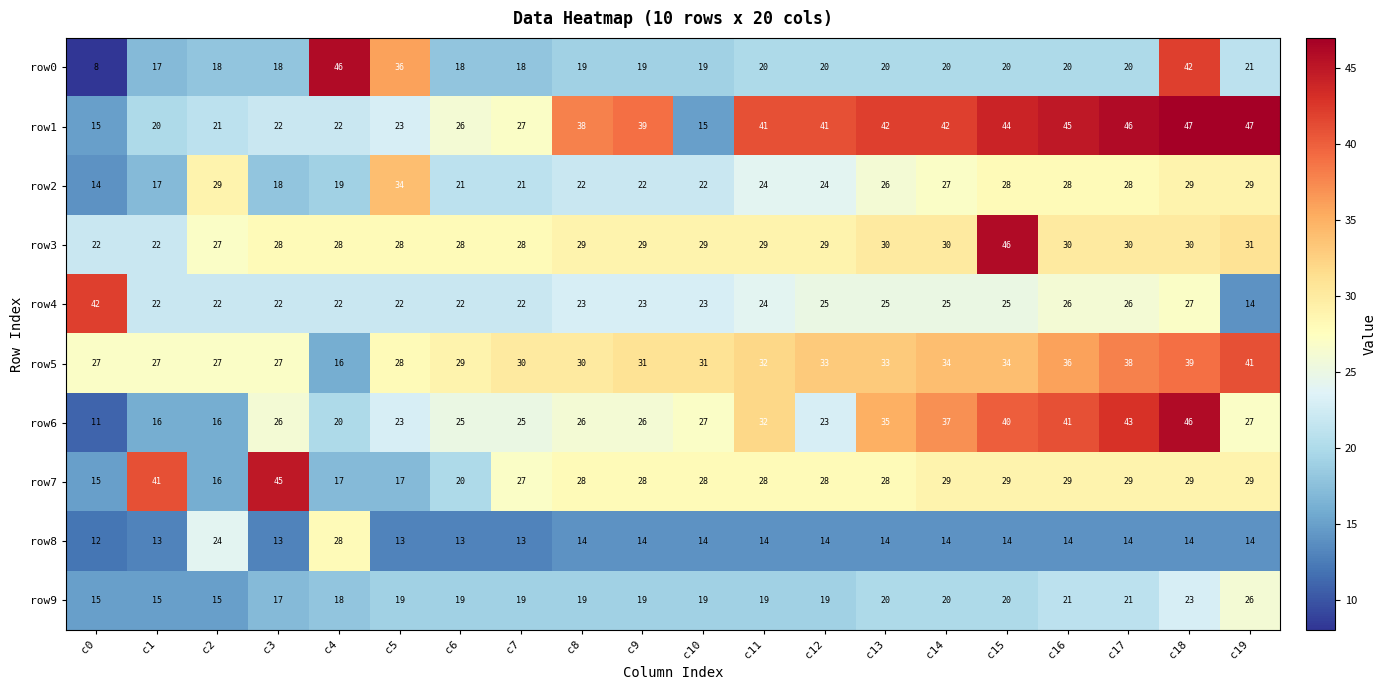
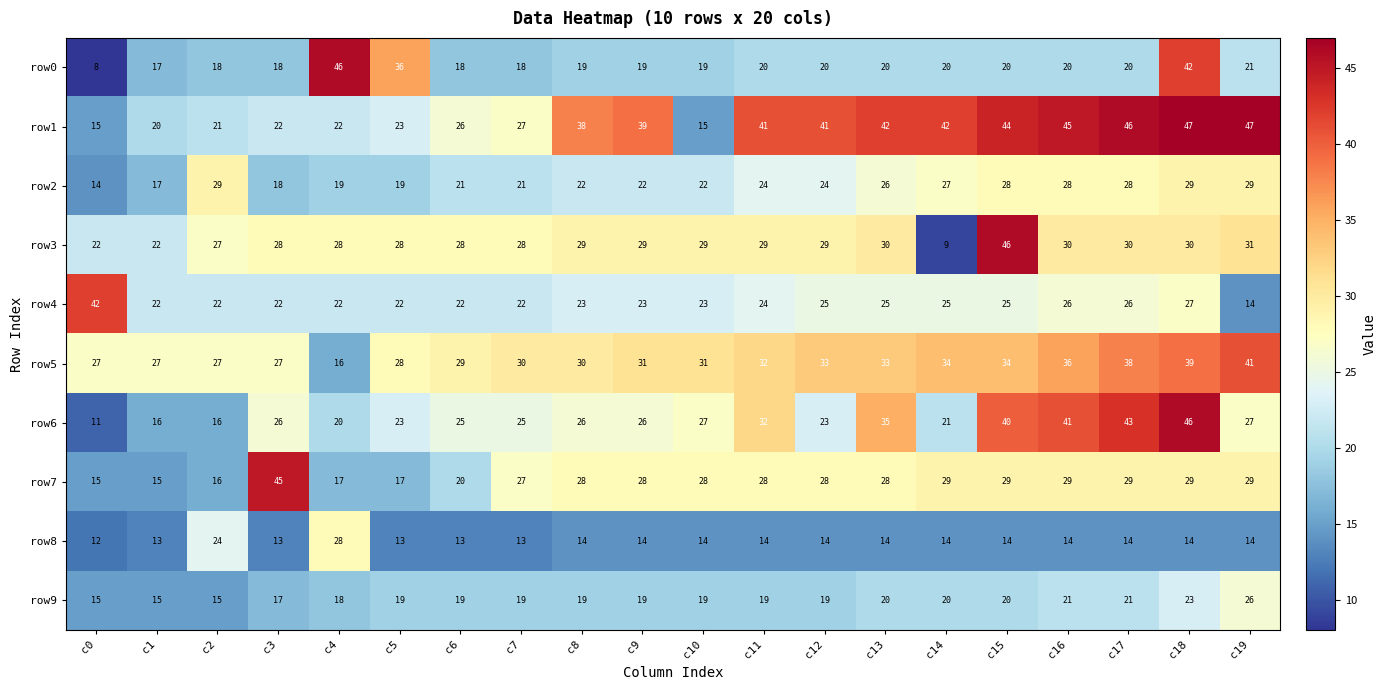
  {
    "row0": {
      "c0": 8,
      "c1": 17,
      "c2": 18,
      "c3": 18,
      "c4": 46,
      "c5": 36,
      "c6": 18,
      "c7": 18,
      "c8": 19,
      "c9": 19,
      "c10": 19,
      "c11": 20,
      "c12": 20,
      "c13": 20,
      "c14": 20,
      "c15": 20,
      "c16": 20,
      "c17": 20,
      "c18": 42,
      "c19": 21
    },
    "row1": {
      "c0": 15,
      "c1": 20,
      "c2": 21,
      "c3": 22,
      "c4": 22,
      "c5": 23,
      "c6": 26,
      "c7": 27,
      "c8": 38,
      "c9": 39,
      "c10": 15,
      "c11": 41,
      "c12": 41,
      "c13": 42,
      "c14": 42,
      "c15": 44,
      "c16": 45,
      "c17": 46,
      "c18": 47,
      "c19": 47
    },
    "row2": {
      "c0": 14,
      "c1": 17,
      "c2": 29,
      "c3": 18,
      "c4": 19,
-     "c5": 34,
+     "c5": 19,
      "c6": 21,
      "c7": 21,
      "c8": 22,
      "c9": 22,
      "c10": 22,
      "c11": 24,
      "c12": 24,
      "c13": 26,
      "c14": 27,
      "c15": 28,
      "c16": 28,
      "c17": 28,
      "c18": 29,
      "c19": 29
    },
    "row3": {
      "c0": 22,
      "c1": 22,
      "c2": 27,
      "c3": 28,
      "c4": 28,
      "c5": 28,
      "c6": 28,
      "c7": 28,
      "c8": 29,
      "c9": 29,
      "c10": 29,
      "c11": 29,
      "c12": 29,
      "c13": 30,
-     "c14": 30,
+     "c14": 9,
      "c15": 46,
      "c16": 30,
      "c17": 30,
      "c18": 30,
      "c19": 31
    },
    "row4": {
      "c0": 42,
      "c1": 22,
      "c2": 22,
      "c3": 22,
      "c4": 22,
      "c5": 22,
      "c6": 22,
      "c7": 22,
      "c8": 23,
      "c9": 23,
      "c10": 23,
      "c11": 24,
      "c12": 25,
      "c13": 25,
      "c14": 25,
      "c15": 25,
      "c16": 26,
      "c17": 26,
      "c18": 27,
      "c19": 14
    },
    "row5": {
      "c0": 27,
      "c1": 27,
      "c2": 27,
      "c3": 27,
      "c4": 16,
      "c5": 28,
      "c6": 29,
      "c7": 30,
      "c8": 30,
      "c9": 31,
      "c10": 31,
      "c11": 32,
      "c12": 33,
      "c13": 33,
      "c14": 34,
      "c15": 34,
      "c16": 36,
      "c17": 38,
      "c18": 39,
      "c19": 41
    },
    "row6": {
      "c0": 11,
      "c1": 16,
      "c2": 16,
      "c3": 26,
      "c4": 20,
      "c5": 23,
      "c6": 25,
      "c7": 25,
      "c8": 26,
      "c9": 26,
      "c10": 27,
      "c11": 32,
      "c12": 23,
      "c13": 35,
-     "c14": 37,
+     "c14": 21,
      "c15": 40,
      "c16": 41,
      "c17": 43,
      "c18": 46,
      "c19": 27
    },
    "row7": {
      "c0": 15,
-     "c1": 41,
+     "c1": 15,
      "c2": 16,
      "c3": 45,
      "c4": 17,
      "c5": 17,
      "c6": 20,
      "c7": 27,
      "c8": 28,
      "c9": 28,
      "c10": 28,
      "c11": 28,
      "c12": 28,
      "c13": 28,
      "c14": 29,
      "c15": 29,
      "c16": 29,
      "c17": 29,
      "c18": 29,
      "c19": 29
    },
    "row8": {
      "c0": 12,
      "c1": 13,
      "c2": 24,
      "c3": 13,
      "c4": 28,
      "c5": 13,
      "c6": 13,
      "c7": 13,
      "c8": 14,
      "c9": 14,
      "c10": 14,
      "c11": 14,
      "c12": 14,
      "c13": 14,
      "c14": 14,
      "c15": 14,
      "c16": 14,
      "c17": 14,
      "c18": 14,
      "c19": 14
    },
    "row9": {
      "c0": 15,
      "c1": 15,
      "c2": 15,
      "c3": 17,
      "c4": 18,
      "c5": 19,
      "c6": 19,
      "c7": 19,
      "c8": 19,
      "c9": 19,
      "c10": 19,
      "c11": 19,
      "c12": 19,
      "c13": 20,
      "c14": 20,
      "c15": 20,
      "c16": 21,
      "c17": 21,
      "c18": 23,
      "c19": 26
    }
  }
